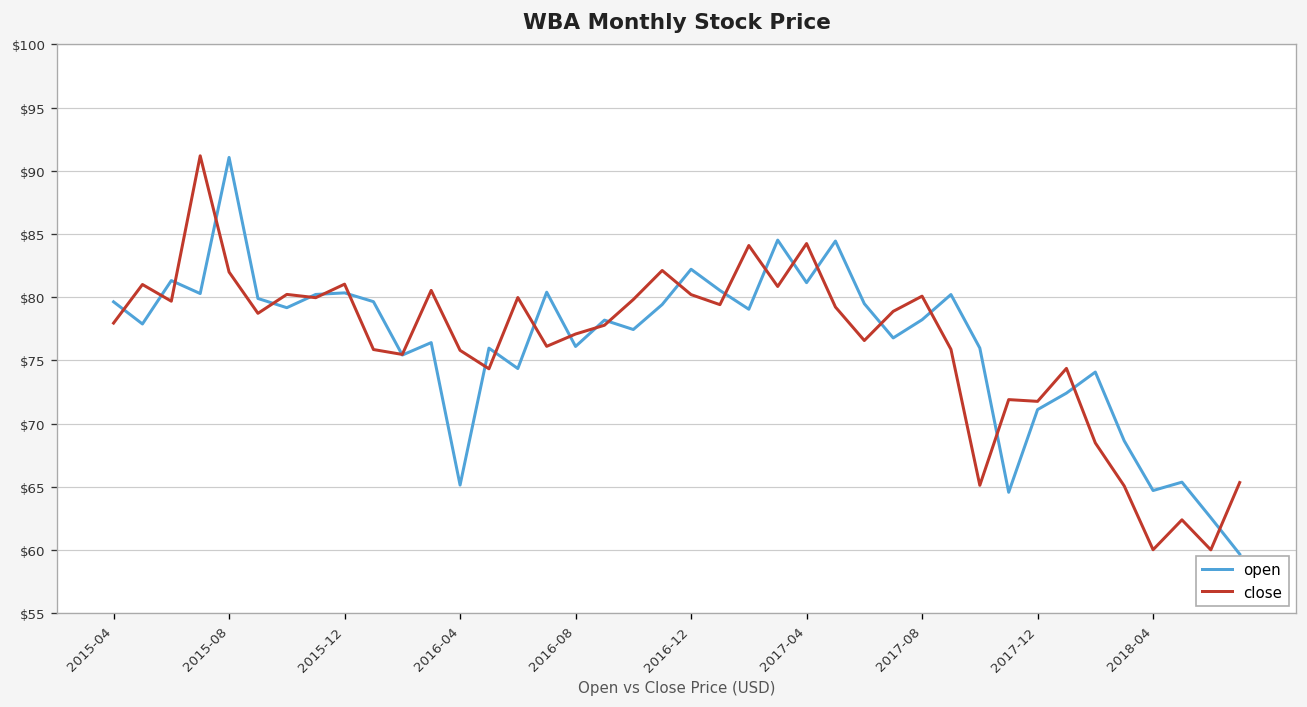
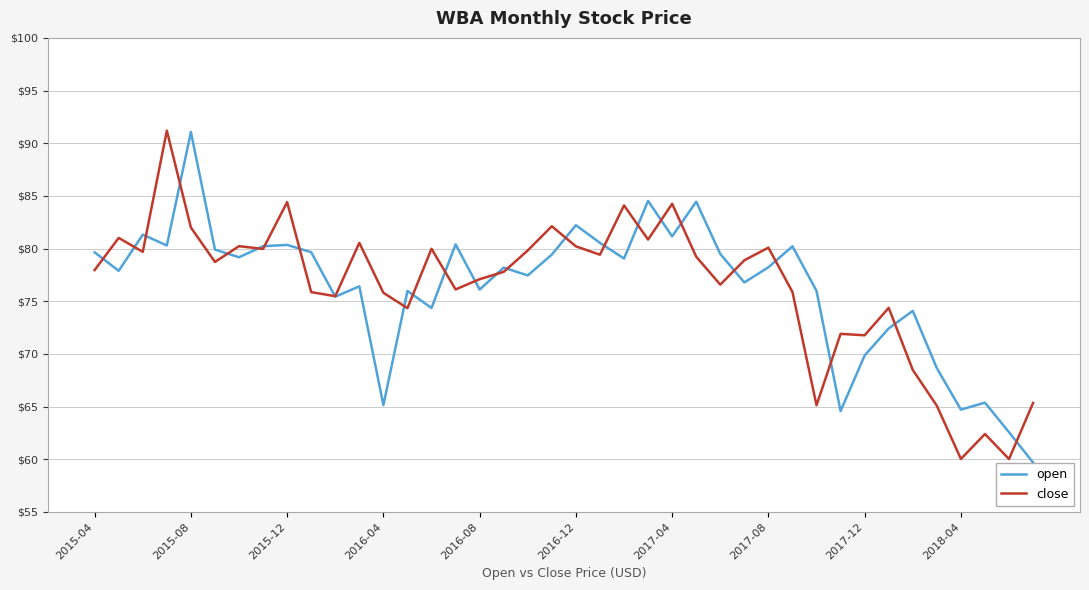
  {
    "open": {
      "2015-04": "$79.6",
      "2015-08": "$91.1",
      "2015-12": "$80.3",
      "2016-04": "$65.1",
      "2016-08": "$76.1",
      "2016-12": "$82.2",
      "2017-04": "$81.2",
      "2017-08": "$78.2",
-     "2017-12": "$71.1",
+     "2017-12": "$69.8",
      "2018-04": "$64.7"
    },
    "close": {
      "2015-04": "$78.0",
      "2015-08": "$82.0",
-     "2015-12": "$81.0",
+     "2015-12": "$84.4",
      "2016-04": "$75.8",
      "2016-08": "$77.1",
      "2016-12": "$80.2",
      "2017-04": "$84.2",
      "2017-08": "$80.1",
      "2017-12": "$71.8",
      "2018-04": "$60.0"
    }
  }
